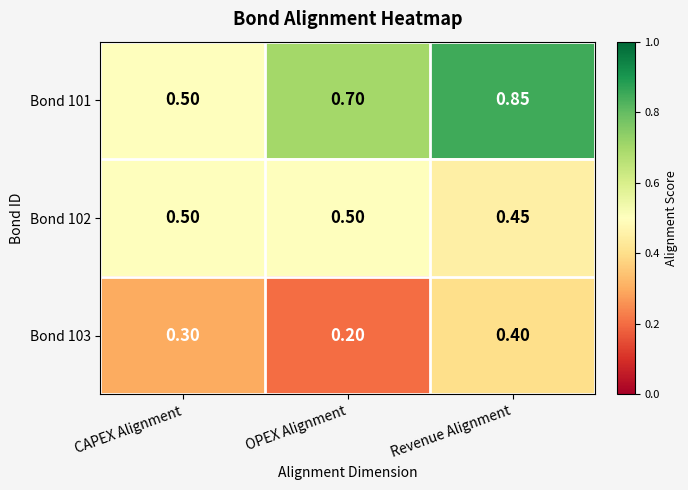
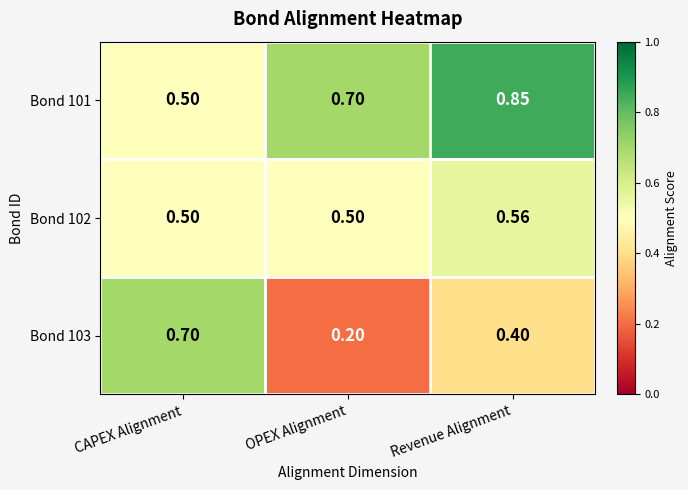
  {
    "Bond 101": {
      "CAPEX Alignment": 0.50,
      "OPEX Alignment": 0.70,
      "Revenue Alignment": 0.85
    },
    "Bond 102": {
      "CAPEX Alignment": 0.50,
      "OPEX Alignment": 0.50,
-     "Revenue Alignment": 0.45
+     "Revenue Alignment": 0.56
    },
    "Bond 103": {
-     "CAPEX Alignment": 0.30,
+     "CAPEX Alignment": 0.70,
      "OPEX Alignment": 0.20,
      "Revenue Alignment": 0.40
    }
  }
